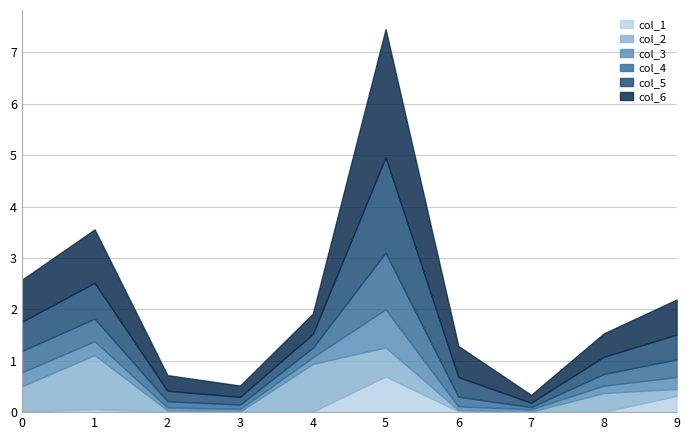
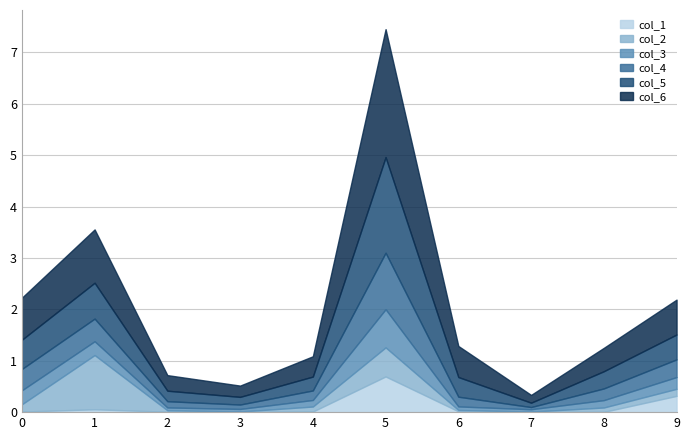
  {
    "col_1": {
      "0": 0.0,
      "1": 0.1,
      "4": 0.0,
      "5": 0.7,
      "8": 0.0,
      "9": 0.3
    },
    "col_2": {
-     "0": 0.5,
+     "0": 0.1,
      "1": 1.1,
-     "4": 0.9,
+     "4": 0.1,
      "5": 0.6,
-     "8": 0.4,
+     "8": 0.1,
      "9": 0.1
    }
  }
